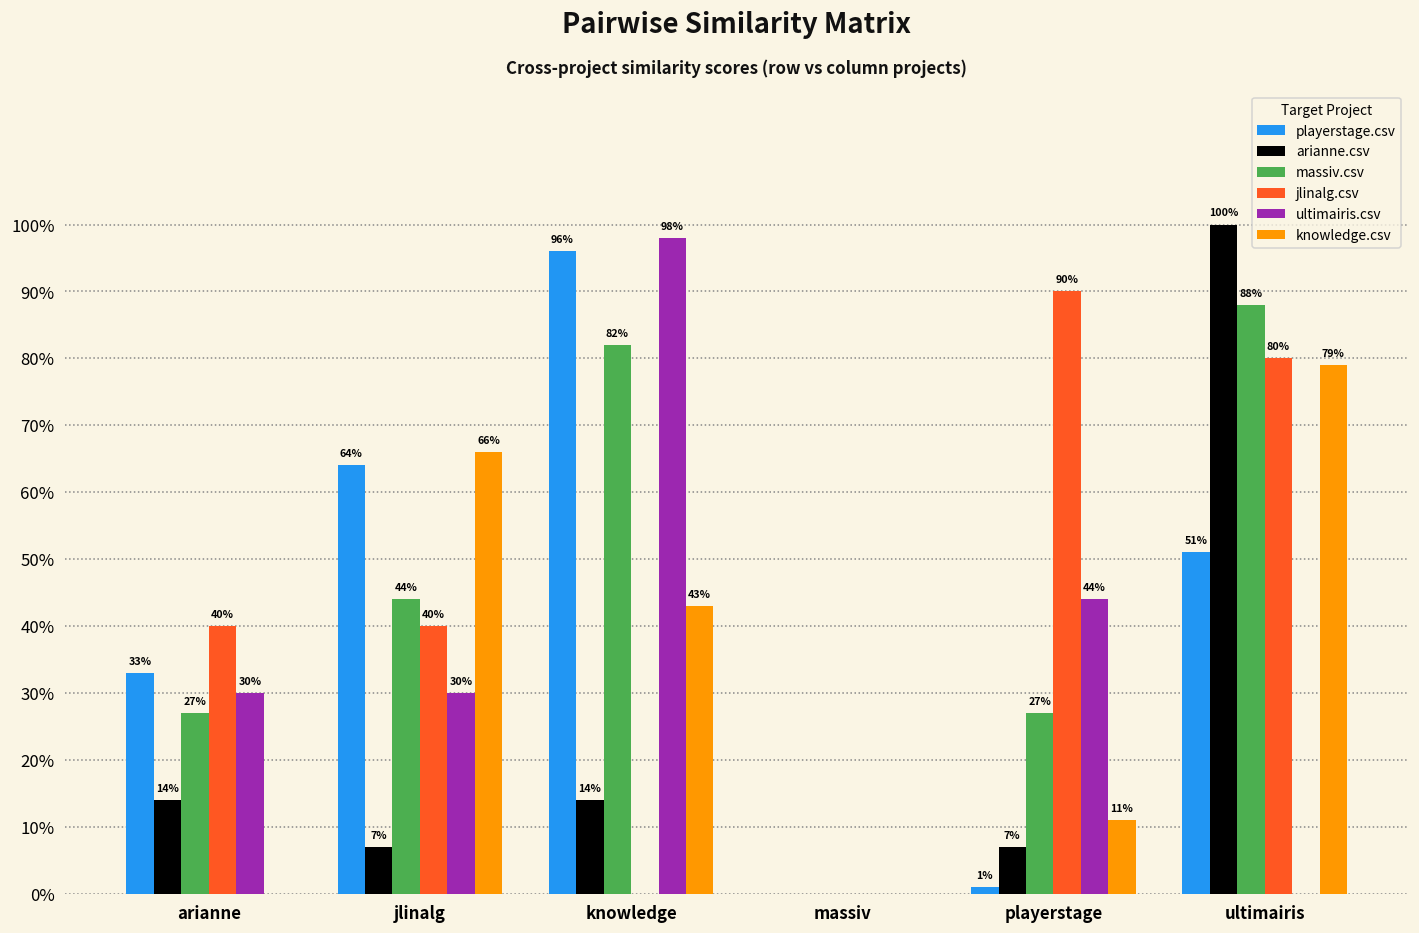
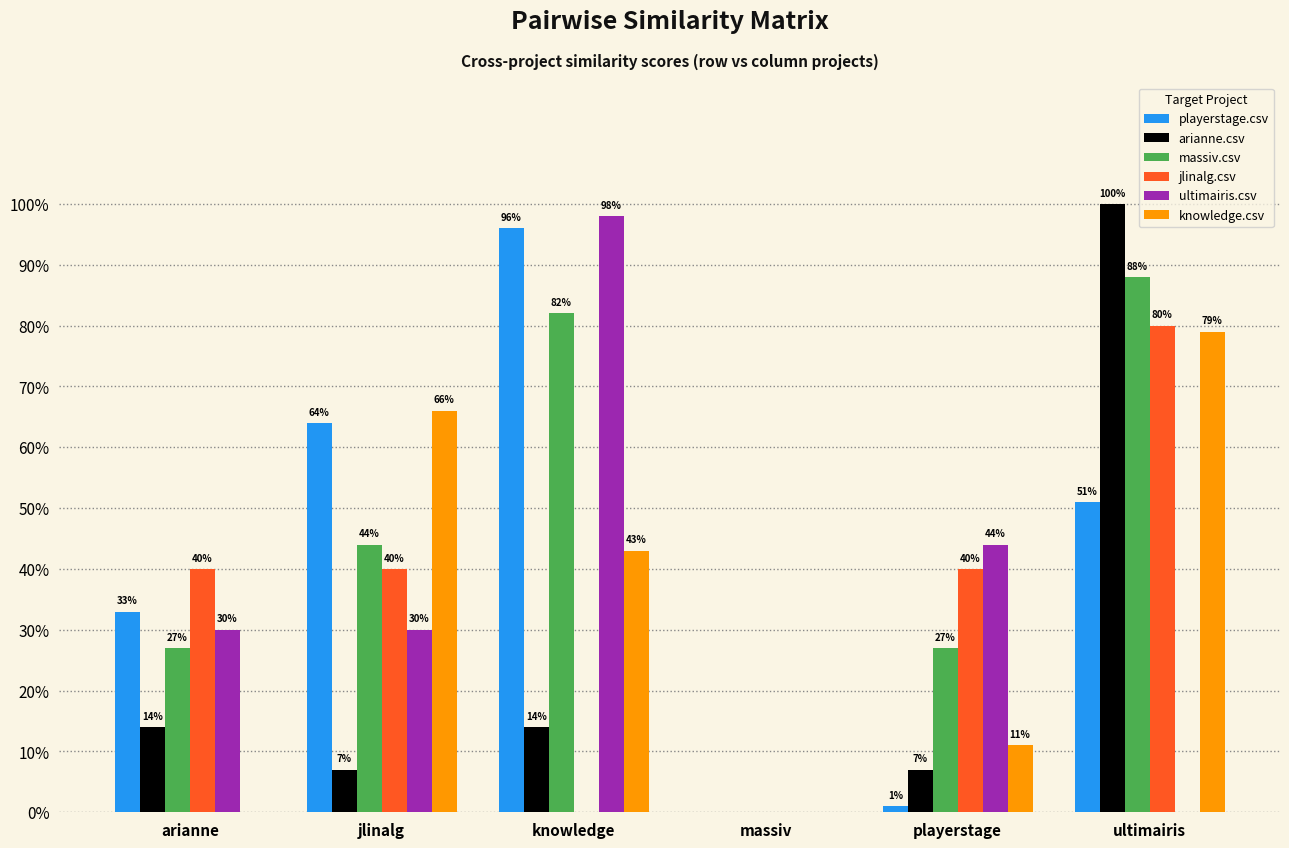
  {
    "playerstage.csv": {
      "arianne": "33%",
      "jlinalg": "64%",
      "knowledge": "96%",
      "playerstage": "1%",
      "ultimairis": "51%"
    },
    "arianne.csv": {
      "arianne": "14%",
      "jlinalg": "7%",
      "knowledge": "14%",
      "playerstage": "7%",
      "ultimairis": "100%"
    },
    "massiv.csv": {
      "arianne": "27%",
      "jlinalg": "44%",
      "knowledge": "82%",
      "playerstage": "27%",
      "ultimairis": "88%"
    },
    "jlinalg.csv": {
      "arianne": "40%",
      "jlinalg": "40%",
-     "playerstage": "90%",
+     "playerstage": "40%",
      "ultimairis": "80%"
    },
    "ultimairis.csv": {
      "arianne": "30%",
      "jlinalg": "30%",
      "knowledge": "98%",
      "playerstage": "44%"
    },
    "knowledge.csv": {
      "jlinalg": "66%",
      "knowledge": "43%",
      "playerstage": "11%",
      "ultimairis": "79%"
    }
  }
